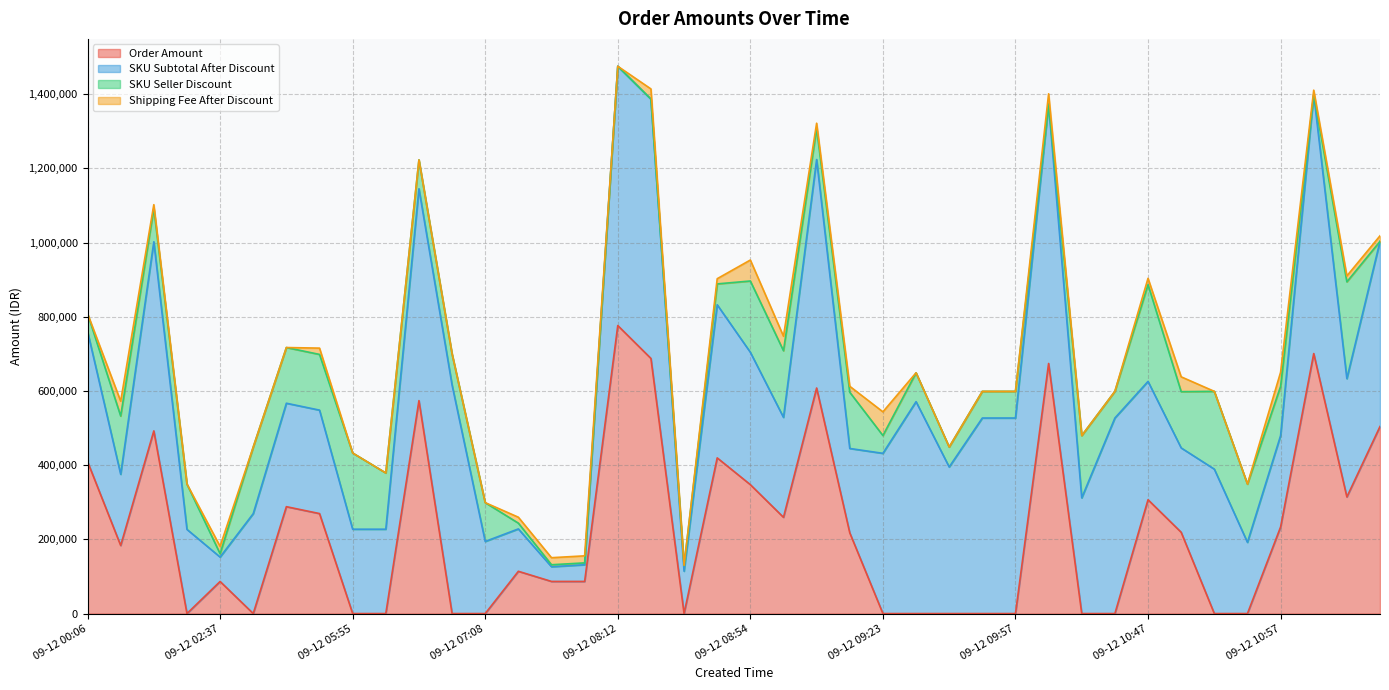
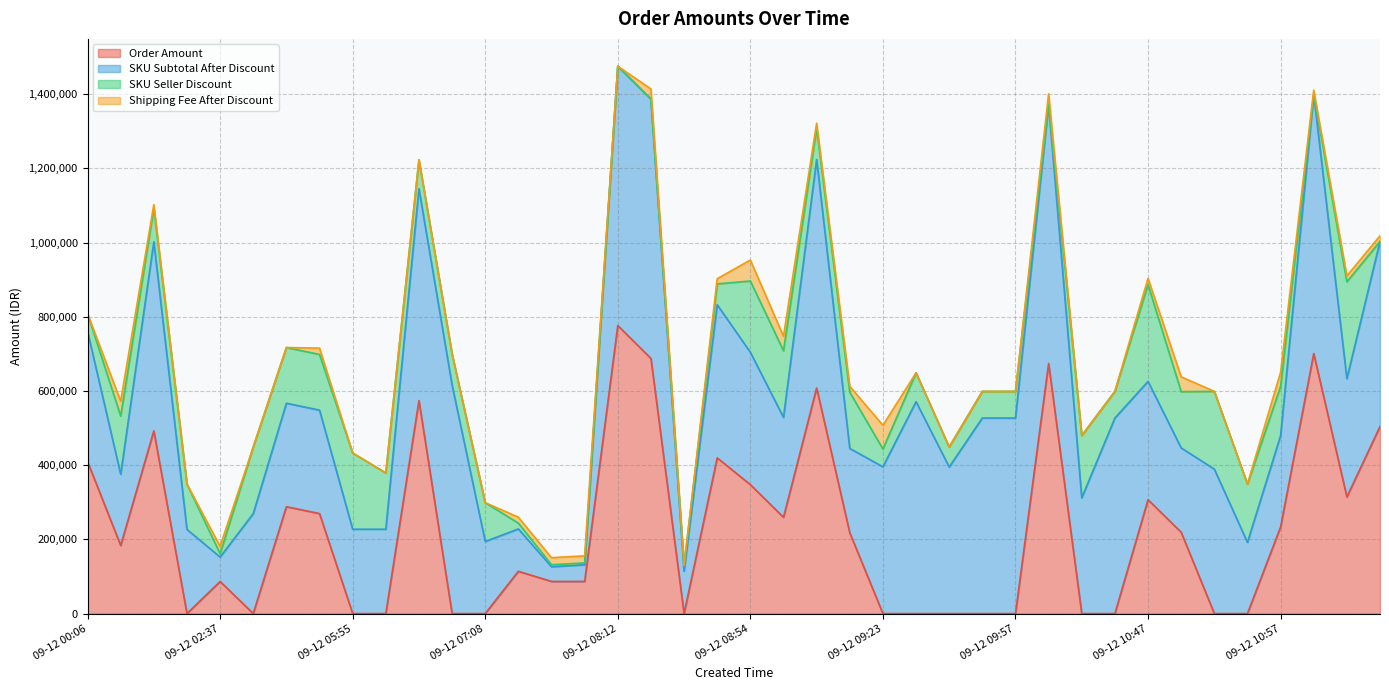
  {
    "Order Amount": {
      "09-12 00:06": "410,000",
      "09-12 02:37": "90,000",
      "09-12 05:55": "0",
      "09-12 07:08": "0",
      "09-12 08:12": "780,000",
      "09-12 08:54": "350,000",
      "09-12 09:23": "0",
      "09-12 09:57": "0",
      "09-12 10:47": "310,000"
    },
    "SKU Subtotal After Discount": {
      "09-12 00:06": "350,000",
      "09-12 02:37": "70,000",
      "09-12 05:55": "230,000",
      "09-12 07:08": "190,000",
      "09-12 08:54": "360,000",
-     "09-12 09:23": "430,000",
+     "09-12 09:23": "400,000",
      "09-12 09:57": "530,000",
      "09-12 10:47": "320,000"
    },
    "SKU Seller Discount": {
      "09-12 02:37": "10,000",
      "09-12 08:54": "190,000",
      "09-12 09:23": "50,000",
      "09-12 10:47": "260,000"
    },
    "Shipping Fee After Discount": {
      "09-12 02:37": "20,000",
      "09-12 08:54": "60,000",
      "09-12 09:23": "60,000",
      "09-12 10:47": "20,000"
    }
  }
